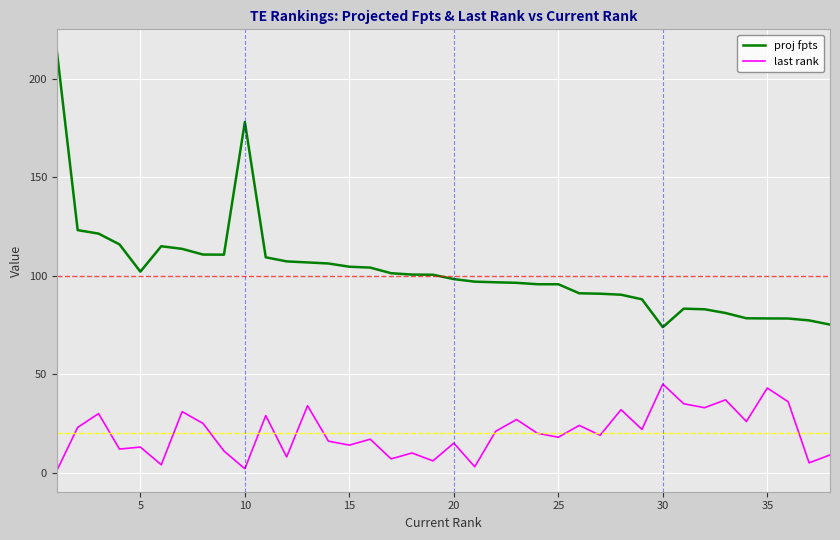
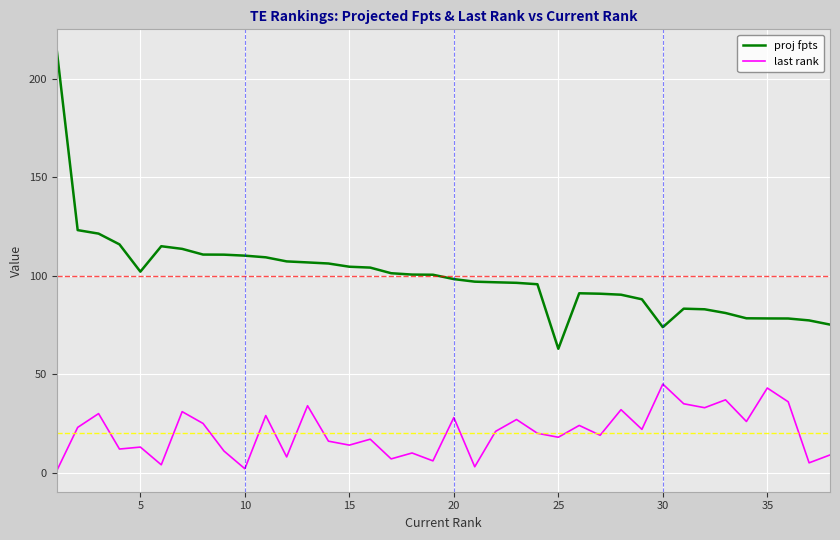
  {
    "proj fpts": {
      "5": 102,
-     "10": 178,
+     "10": 110,
      "15": 105,
      "20": 98,
-     "25": 96,
+     "25": 63,
      "30": 74,
      "35": 78
    },
    "last rank": {
      "5": 13,
      "10": 2,
      "15": 14,
-     "20": 15,
+     "20": 28,
      "25": 18,
      "30": 45,
      "35": 43
    }
  }
